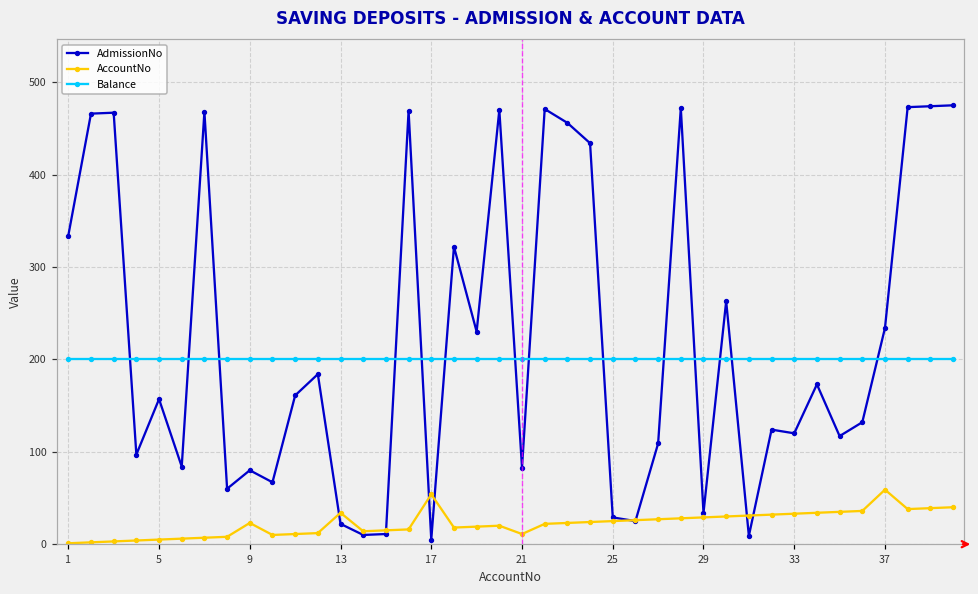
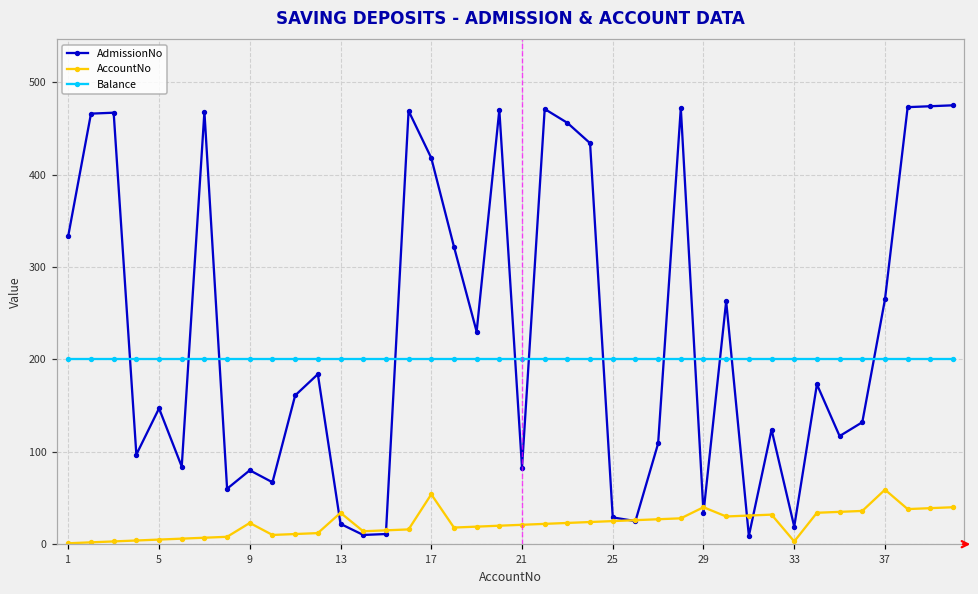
  {
    "AdmissionNo": {
      "1": 330,
-     "5": 160,
+     "5": 150,
      "9": 80,
      "13": 20,
-     "17": 10,
+     "17": 420,
      "21": 80,
      "25": 30,
      "29": 30,
-     "33": 120,
-     "37": 230
+     "33": 20,
+     "37": 270
    },
    "AccountNo": {
      "1": 0,
      "5": 10,
      "9": 20,
      "13": 30,
      "17": 50,
-     "21": 10,
+     "21": 20,
      "25": 30,
-     "29": 30,
-     "33": 30,
+     "29": 40,
+     "33": 0,
      "37": 60
    },
    "Balance": {
      "1": 200,
      "5": 200,
      "9": 200,
      "13": 200,
      "17": 200,
      "21": 200,
      "25": 200,
      "29": 200,
      "33": 200,
      "37": 200
    }
  }
